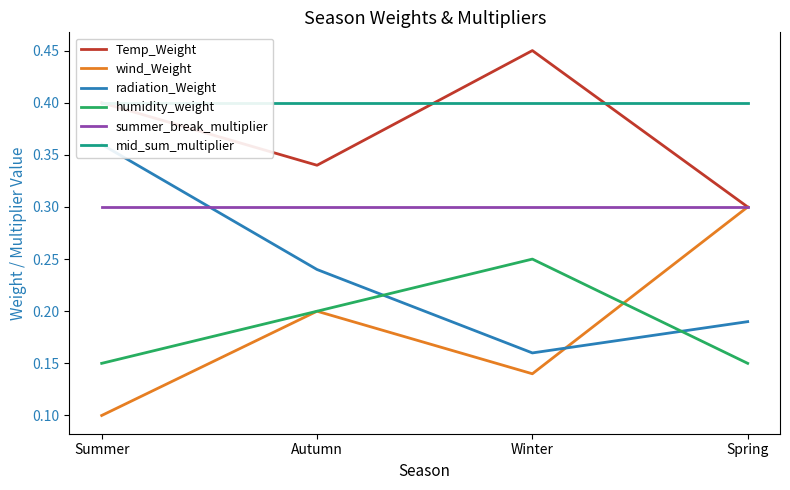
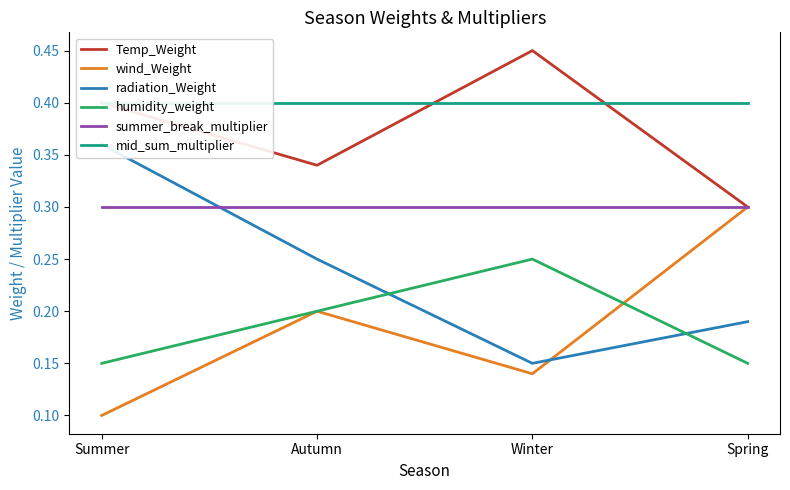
  {
    "Temp_Weight": {
      "Autumn": 0.34,
      "Winter": 0.45
    },
    "wind_Weight": {
      "Summer": 0.10,
      "Winter": 0.14
    },
    "radiation_Weight": {
-     "Autumn": 0.24,
-     "Winter": 0.16,
+     "Autumn": 0.25,
+     "Winter": 0.15,
      "Spring": 0.19
    },
    "summer_break_multiplier": {
      "Summer": 0.30,
      "Autumn": 0.30,
      "Winter": 0.30
    }
  }
